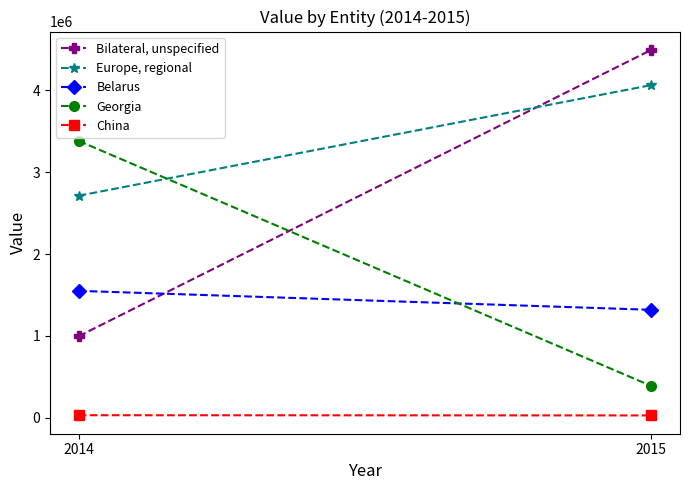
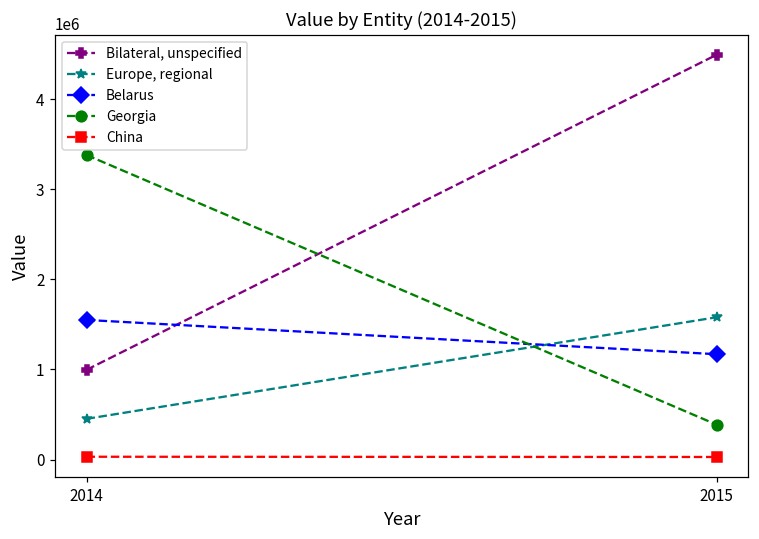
  {
    "Bilateral, unspecified": {
      "2014": 1000000,
      "2015": 4500000
    },
    "Europe, regional": {
-     "2014": 2700000,
-     "2015": 4100000
+     "2014": 500000,
+     "2015": 1600000
    },
    "Belarus": {
      "2014": 1500000,
-     "2015": 1300000
+     "2015": 1200000
    },
    "Georgia": {
      "2014": 3400000,
      "2015": 400000
    },
    "China": {
      "2014": 0,
      "2015": 0
    }
  }
